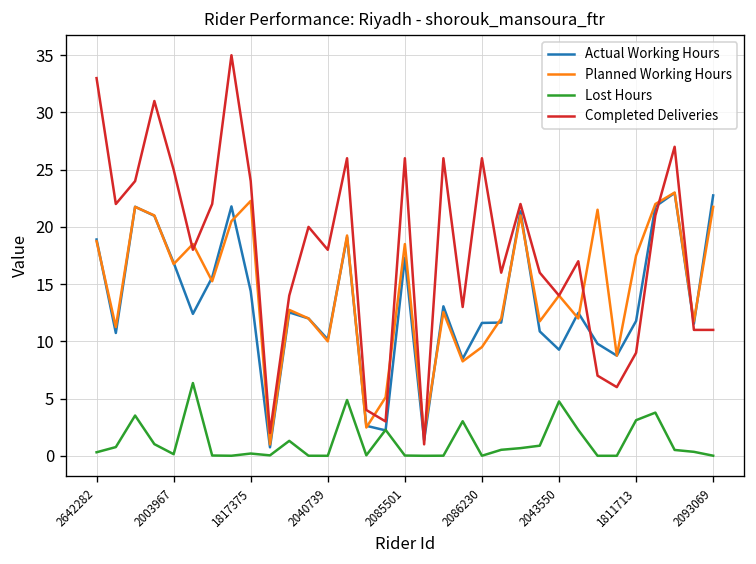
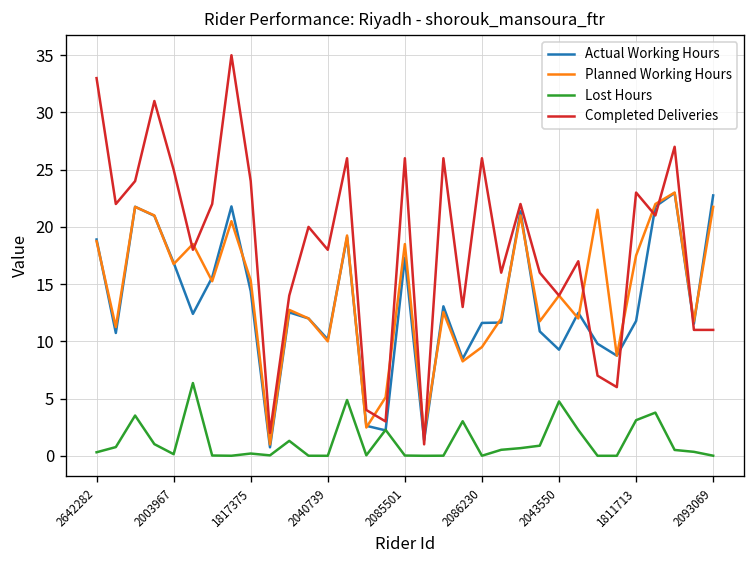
  {
    "Actual Working Hours": {
      "1817375": 14,
      "2085501": 17,
      "2086230": 12,
      "2043550": 9,
      "1811713": 12,
      "2093069": 23
    },
    "Planned Working Hours": {
-     "1817375": 22,
+     "1817375": 15,
      "2085501": 19,
      "2086230": 10,
      "1811713": 18,
      "2093069": 22
    },
    "Lost Hours": {
      "2642282": 0,
      "2003967": 0,
      "1817375": 0,
      "2040739": 0,
      "2085501": 0,
      "2086230": 0,
      "2043550": 5,
      "1811713": 3,
      "2093069": 0
    },
    "Completed Deliveries": {
      "2642282": 33,
      "2003967": 25,
      "1817375": 24,
      "2040739": 18,
      "2085501": 26,
      "2086230": 26,
-     "1811713": 9,
+     "1811713": 23,
      "2093069": 11
    }
  }
